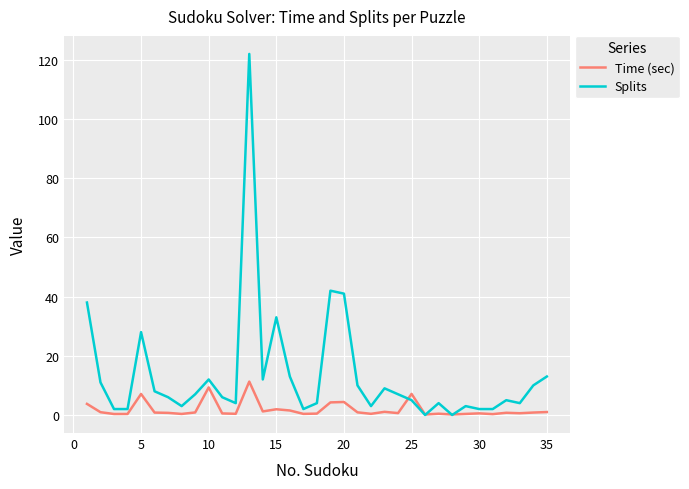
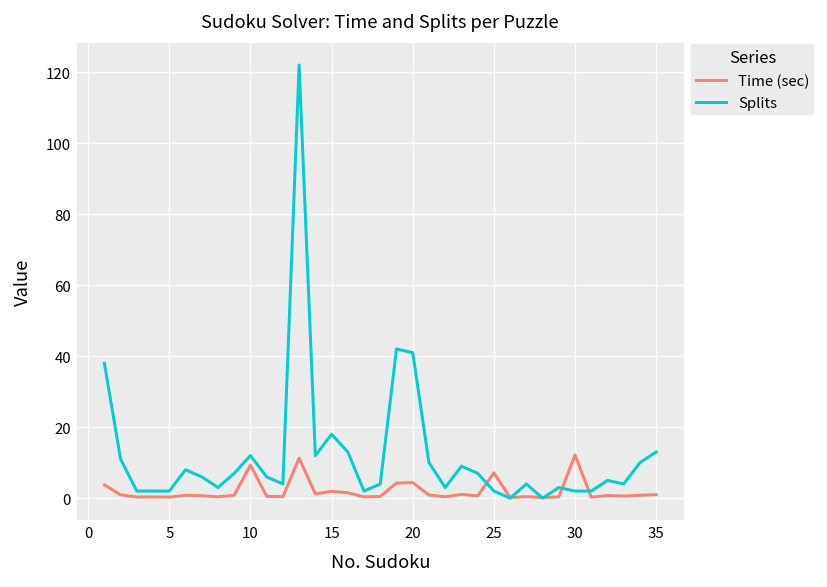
  {
    "Time (sec)": {
-     "5": 7,
+     "5": 0,
      "10": 9,
      "15": 2,
      "20": 4,
      "25": 7,
-     "30": 1,
+     "30": 12,
      "35": 1
    },
    "Splits": {
-     "5": 28,
+     "5": 2,
      "10": 12,
-     "15": 33,
+     "15": 18,
      "20": 41,
-     "25": 5,
+     "25": 2,
      "30": 2,
      "35": 13
    }
  }
